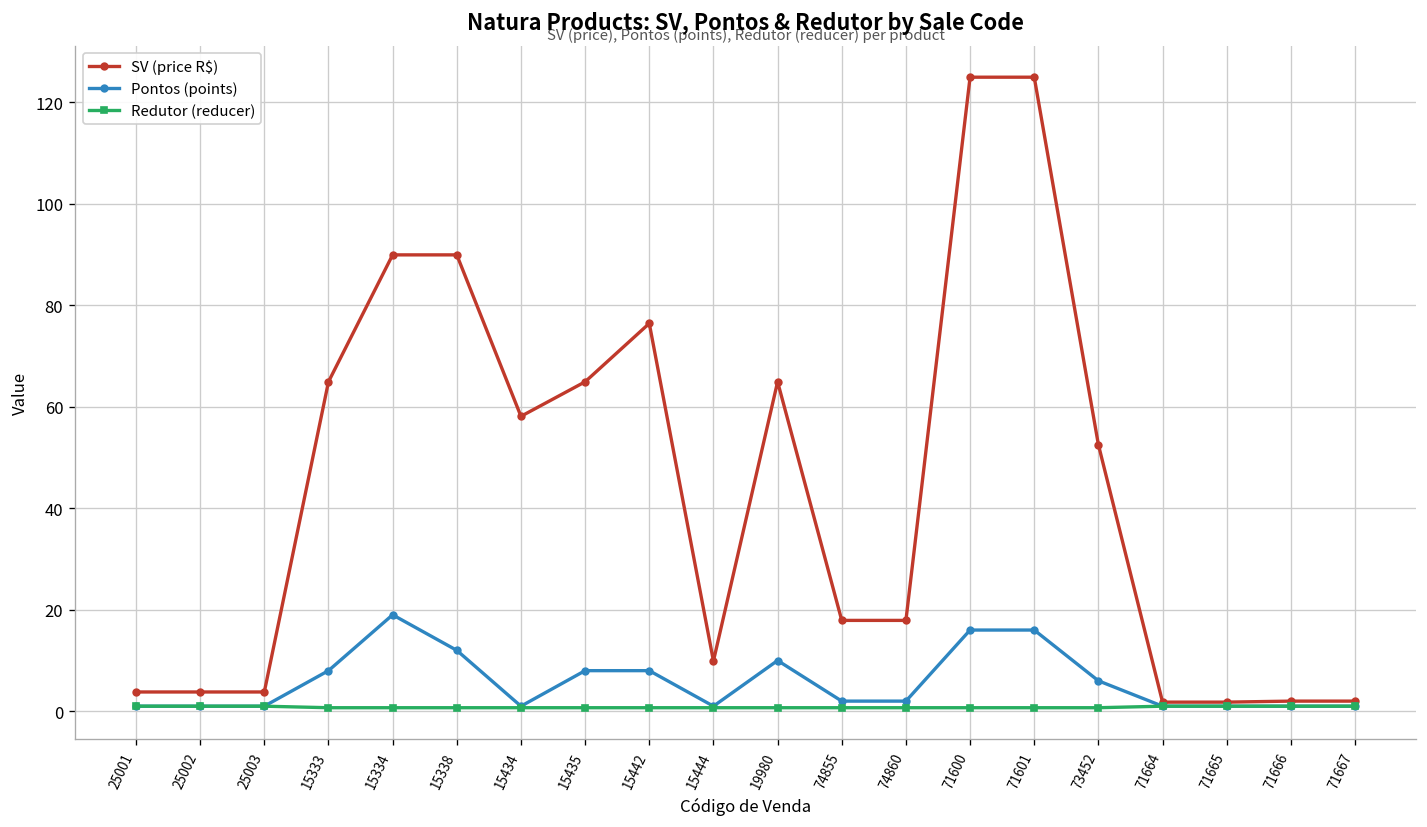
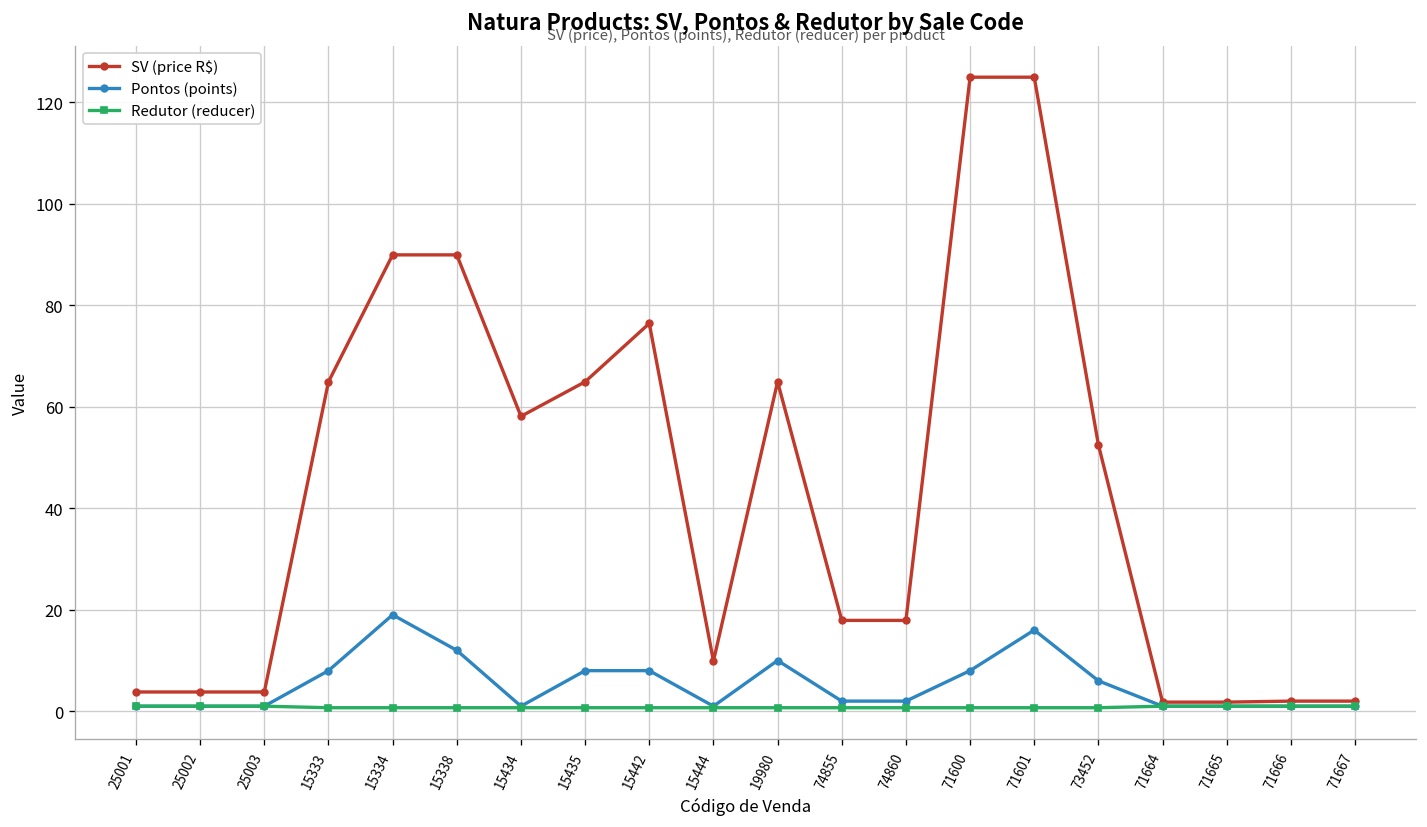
  {
    "SV (price R$)": {
      "25001": 4,
      "25002": 4,
      "25003": 4,
      "15333": 65,
      "15334": 90,
      "15338": 90,
      "15434": 58,
      "15435": 65,
      "15442": 76,
      "15444": 10,
      "19980": 65,
      "74855": 18,
      "74860": 18,
      "71600": 125,
      "71601": 125,
      "73452": 53,
      "71664": 2,
      "71665": 2,
      "71666": 2,
      "71667": 2
    },
    "Pontos (points)": {
      "15333": 8,
      "15334": 19,
      "15338": 12,
      "15435": 8,
      "15442": 8,
      "19980": 10,
      "74855": 2,
      "74860": 2,
-     "71600": 16,
+     "71600": 8,
      "71601": 16,
      "73452": 6
    },
    "Redutor (reducer)": {
      "15333": 1,
      "15334": 1,
      "15338": 1,
      "15435": 1,
      "15442": 1,
      "19980": 1,
      "74855": 1,
      "74860": 1,
      "71600": 1,
      "71601": 1,
      "73452": 1
    }
  }
